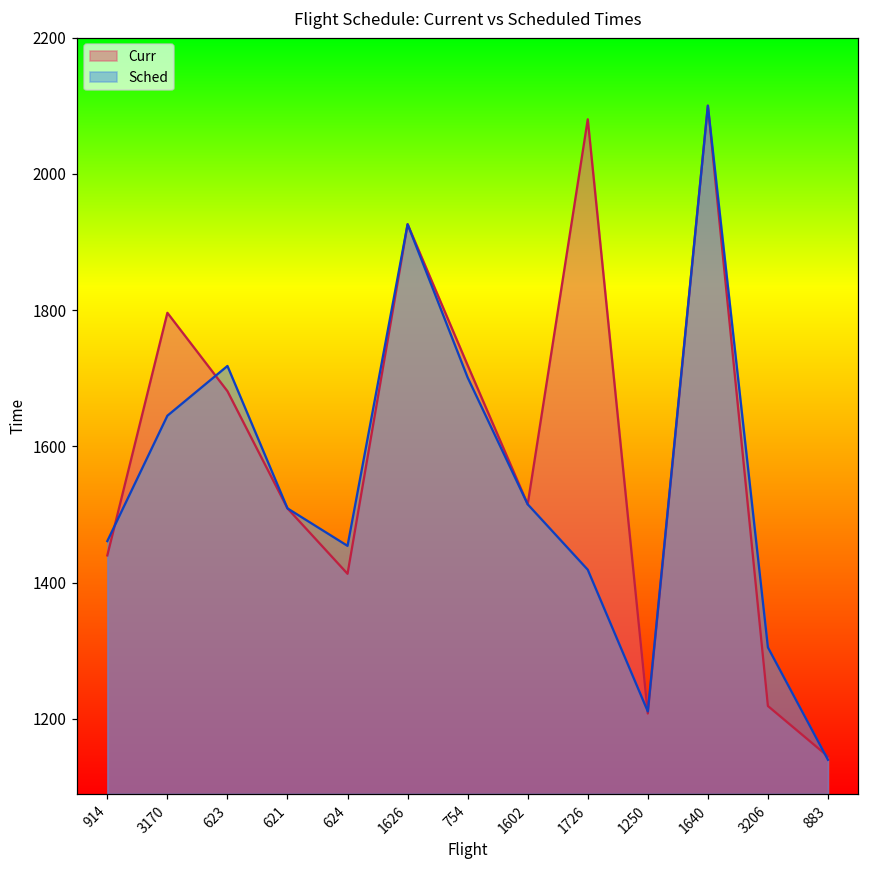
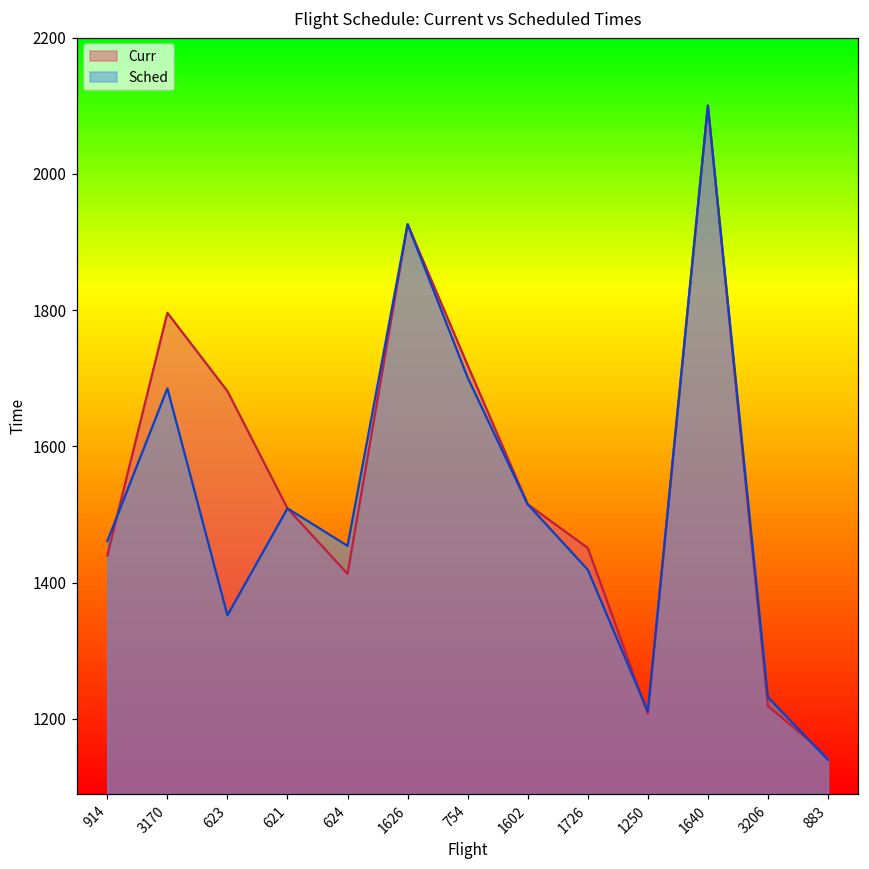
  {
    "Curr": {
      "914": 1440,
      "3170": 1800,
      "623": 1680,
      "624": 1410,
      "754": 1720,
-     "1726": 2080,
+     "1726": 1450,
      "3206": 1220,
      "883": 1150
    },
    "Sched": {
      "914": 1460,
-     "3170": 1650,
-     "623": 1720,
+     "3170": 1690,
+     "623": 1350,
      "624": 1450,
      "754": 1700,
      "1726": 1420,
-     "3206": 1310,
+     "3206": 1230,
      "883": 1140
    }
  }
